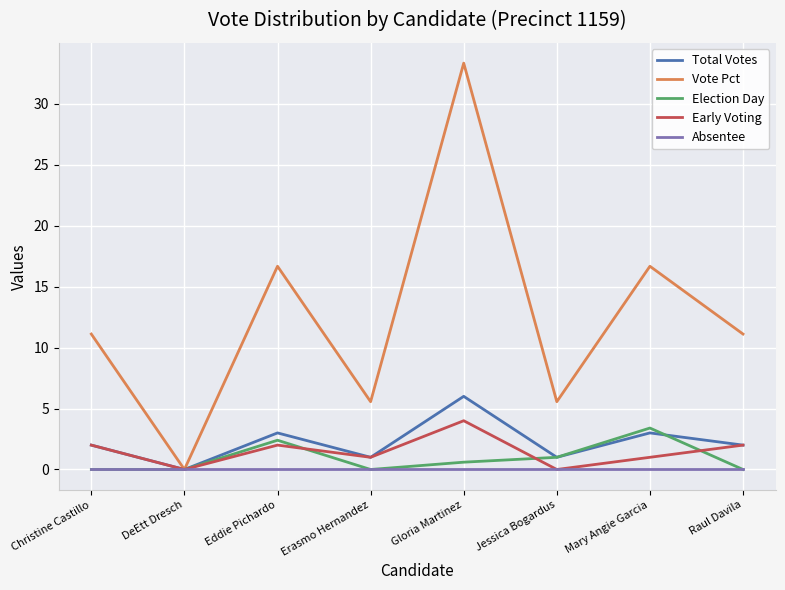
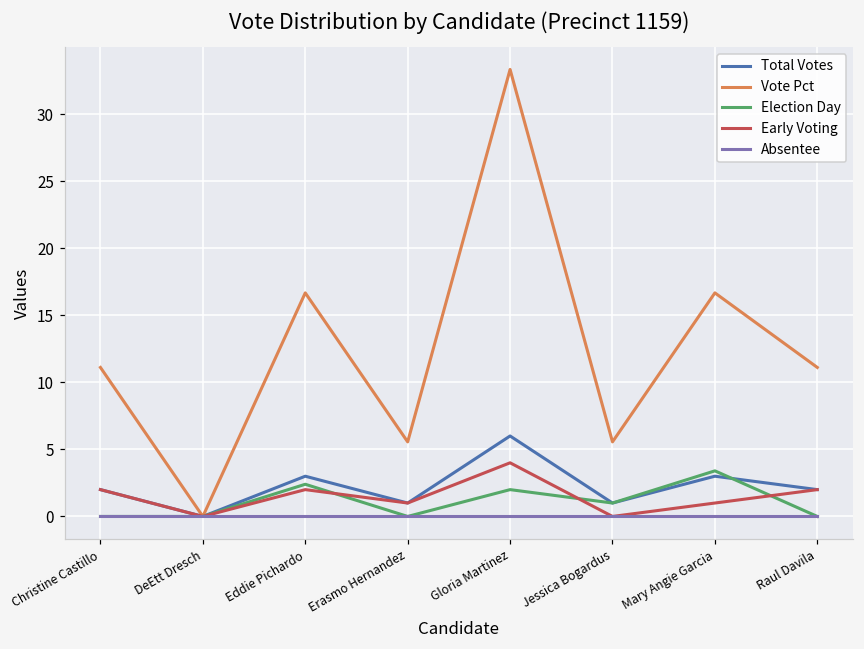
  {
    "Election Day": {
      "Eddie Pichardo": 2.4,
-     "Gloria Martinez": 0.6,
+     "Gloria Martinez": 2.0,
      "Mary Angie Garcia": 3.4
    }
  }
